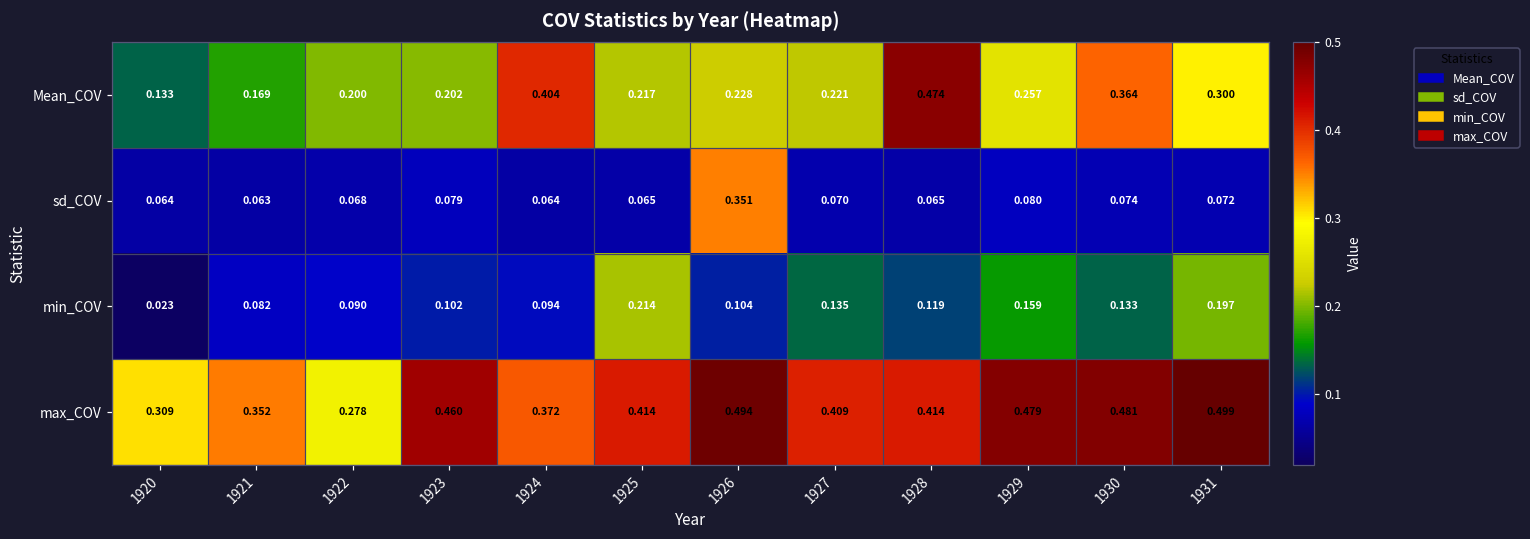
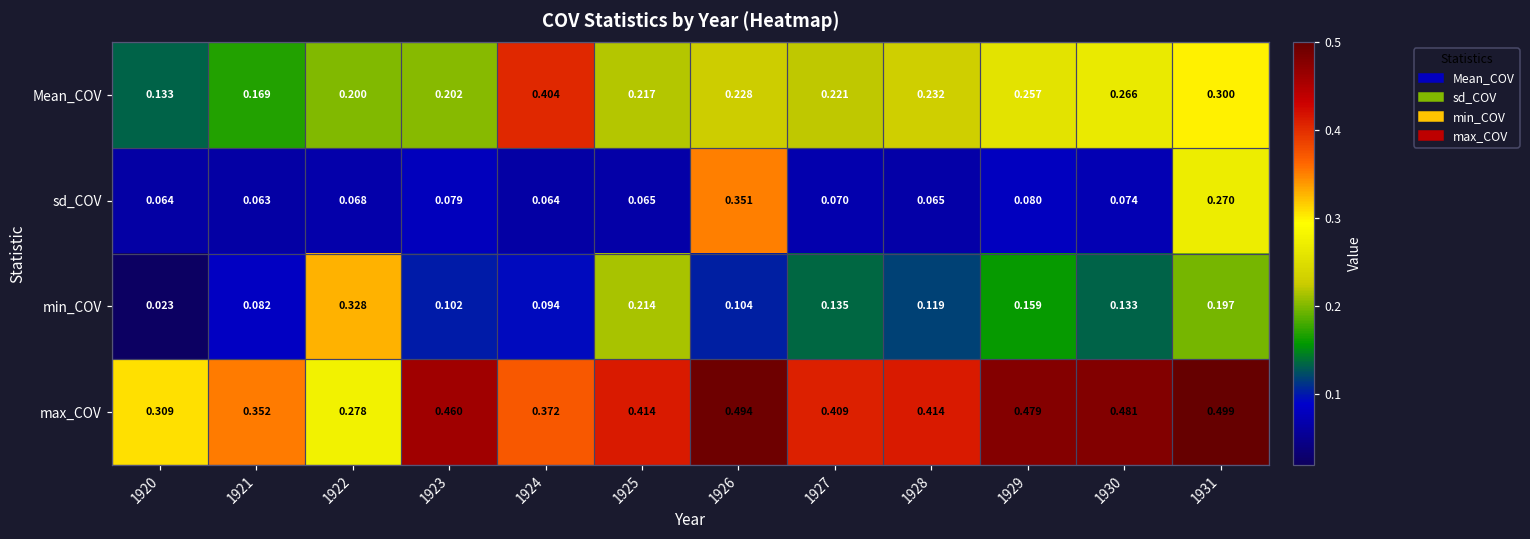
  {
    "Mean_COV": {
      "1920": 0.133,
      "1921": 0.169,
      "1922": 0.200,
      "1923": 0.202,
      "1924": 0.404,
      "1925": 0.217,
      "1926": 0.228,
      "1927": 0.221,
-     "1928": 0.474,
+     "1928": 0.232,
      "1929": 0.257,
-     "1930": 0.364,
+     "1930": 0.266,
      "1931": 0.300
    },
    "sd_COV": {
      "1920": 0.064,
      "1921": 0.063,
      "1922": 0.068,
      "1923": 0.079,
      "1924": 0.064,
      "1925": 0.065,
      "1926": 0.351,
      "1927": 0.070,
      "1928": 0.065,
      "1929": 0.080,
      "1930": 0.074,
-     "1931": 0.072
+     "1931": 0.270
    },
    "min_COV": {
      "1920": 0.023,
      "1921": 0.082,
-     "1922": 0.090,
+     "1922": 0.328,
      "1923": 0.102,
      "1924": 0.094,
      "1925": 0.214,
      "1926": 0.104,
      "1927": 0.135,
      "1928": 0.119,
      "1929": 0.159,
      "1930": 0.133,
      "1931": 0.197
    },
    "max_COV": {
      "1920": 0.309,
      "1921": 0.352,
      "1922": 0.278,
      "1923": 0.460,
      "1924": 0.372,
      "1925": 0.414,
      "1926": 0.494,
      "1927": 0.409,
      "1928": 0.414,
      "1929": 0.479,
      "1930": 0.481,
      "1931": 0.499
    }
  }
